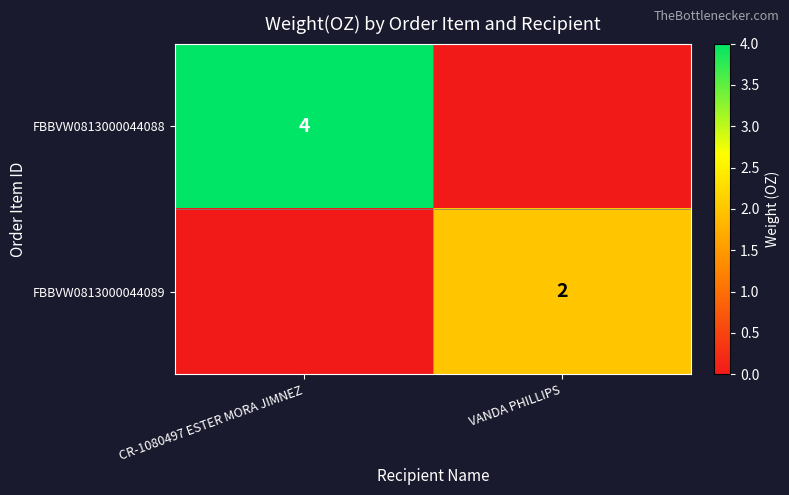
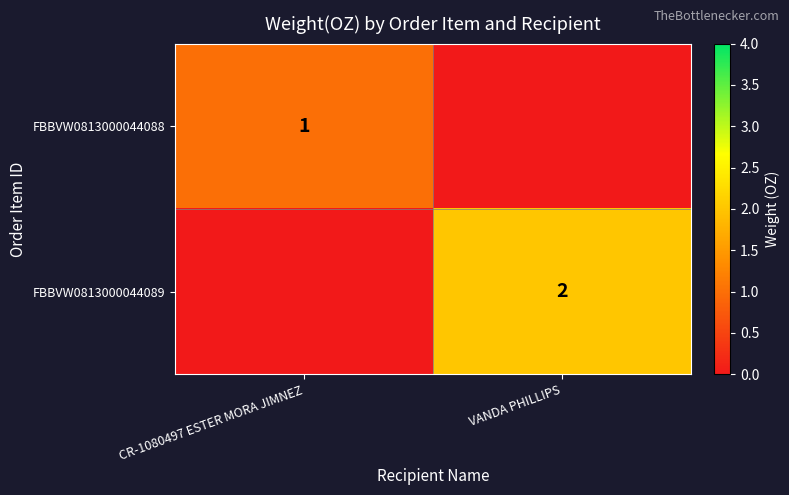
  {
    "FBBVW0813000044088": {
-     "CR-1080497 ESTER MORA JIMNEZ": 4
+     "CR-1080497 ESTER MORA JIMNEZ": 1
    },
    "FBBVW0813000044089": {
      "VANDA PHILLIPS": 2
    }
  }
